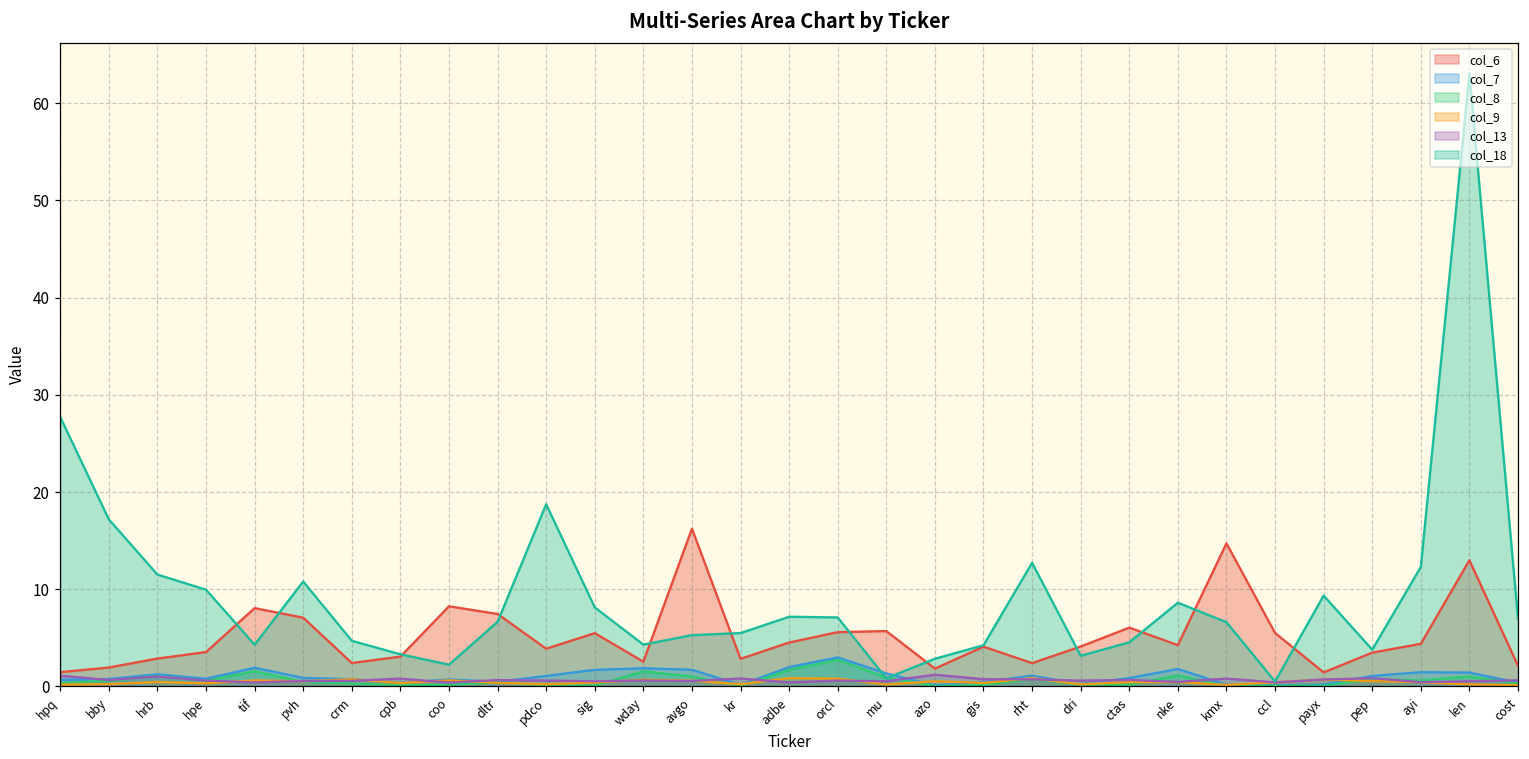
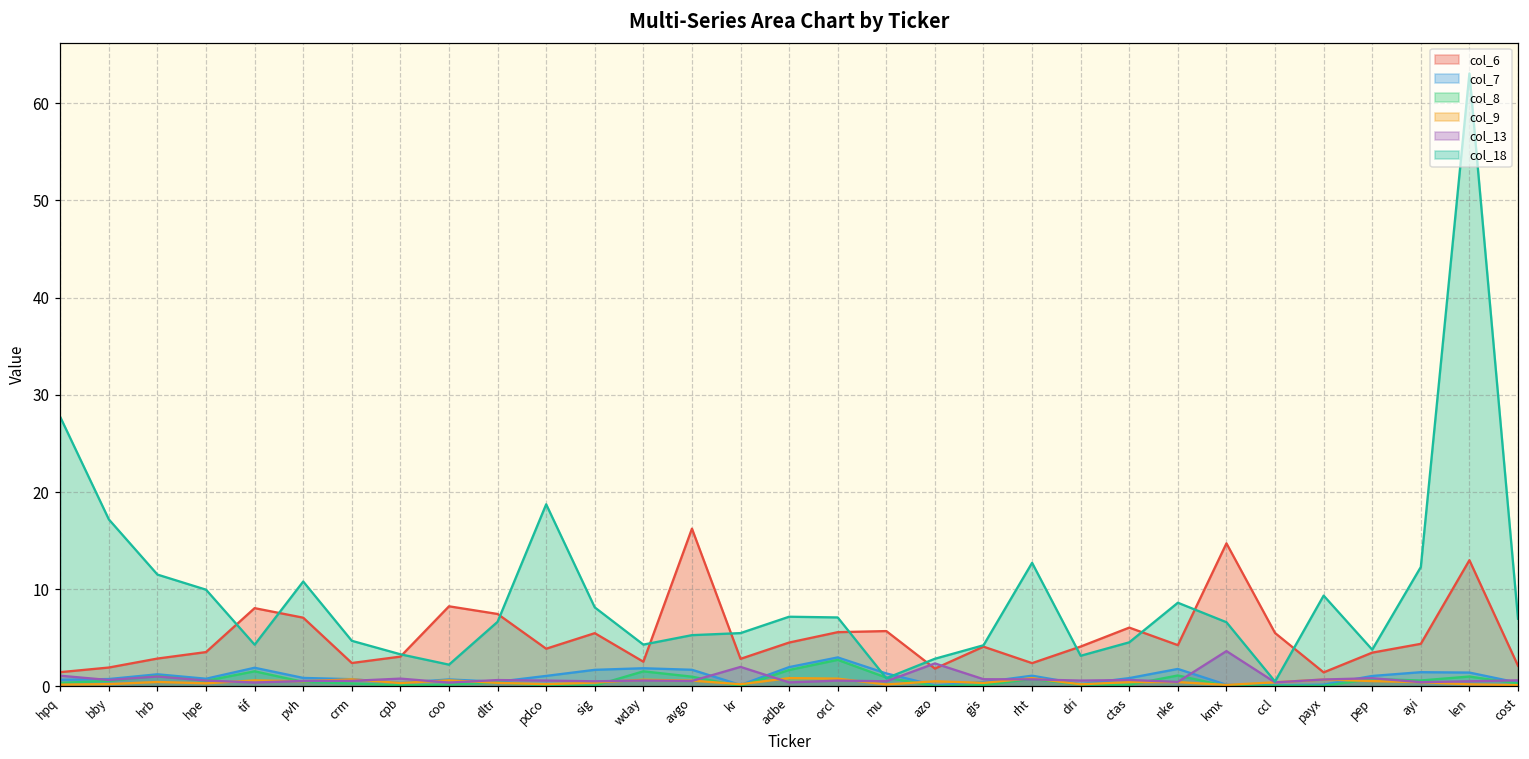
  {
    "col_13": {
      "hpq": 1,
      "cpb": 1,
      "pdco": 1,
-     "kr": 1,
+     "kr": 2,
      "adbe": 0,
      "mu": 1,
-     "azo": 1,
+     "azo": 2,
      "gis": 1,
      "dri": 1,
-     "kmx": 1,
+     "kmx": 4,
      "len": 1
    }
  }
